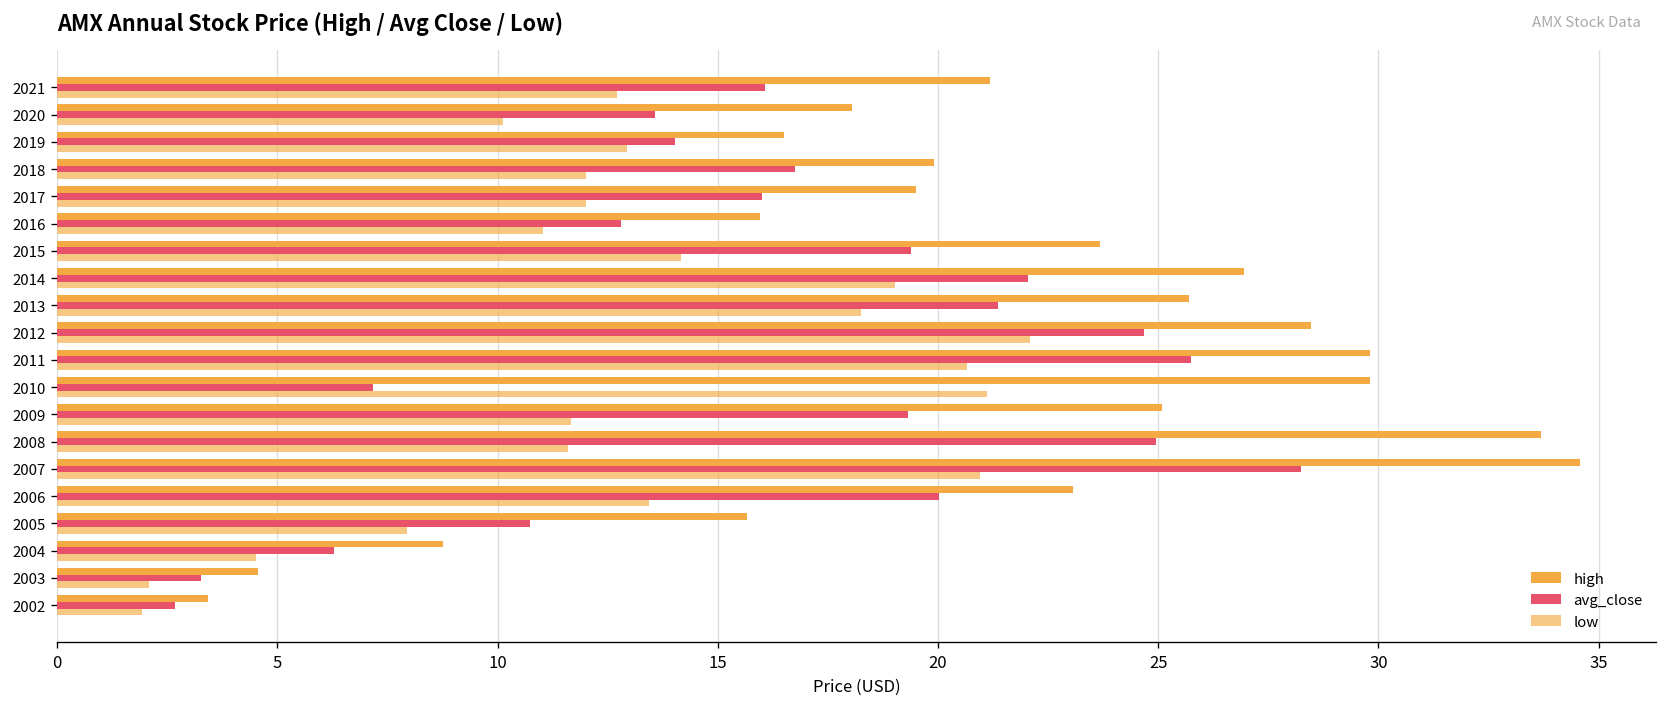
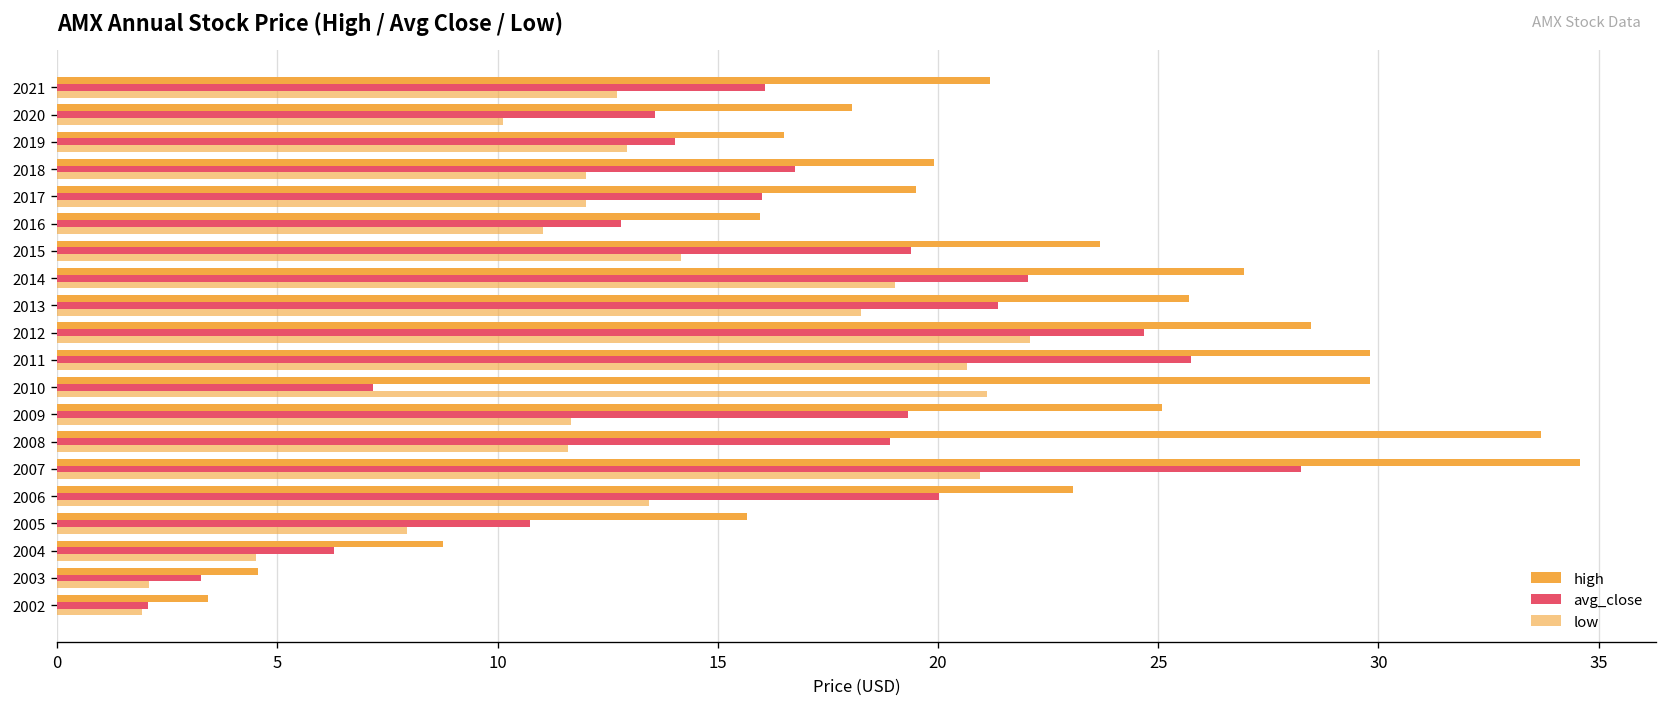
  {
    "avg_close": {
      "2021": 16.1,
      "2020": 13.6,
      "2019": 14.0,
      "2018": 16.8,
      "2017": 16.0,
      "2016": 12.8,
      "2015": 19.4,
      "2014": 22.0,
      "2013": 21.4,
      "2012": 24.7,
      "2011": 25.7,
      "2010": 7.2,
      "2009": 19.3,
-     "2008": 24.9,
+     "2008": 18.9,
      "2007": 28.2,
      "2006": 20.0,
      "2005": 10.7,
      "2004": 6.3,
      "2003": 3.3,
-     "2002": 2.7
+     "2002": 2.1
    }
  }
